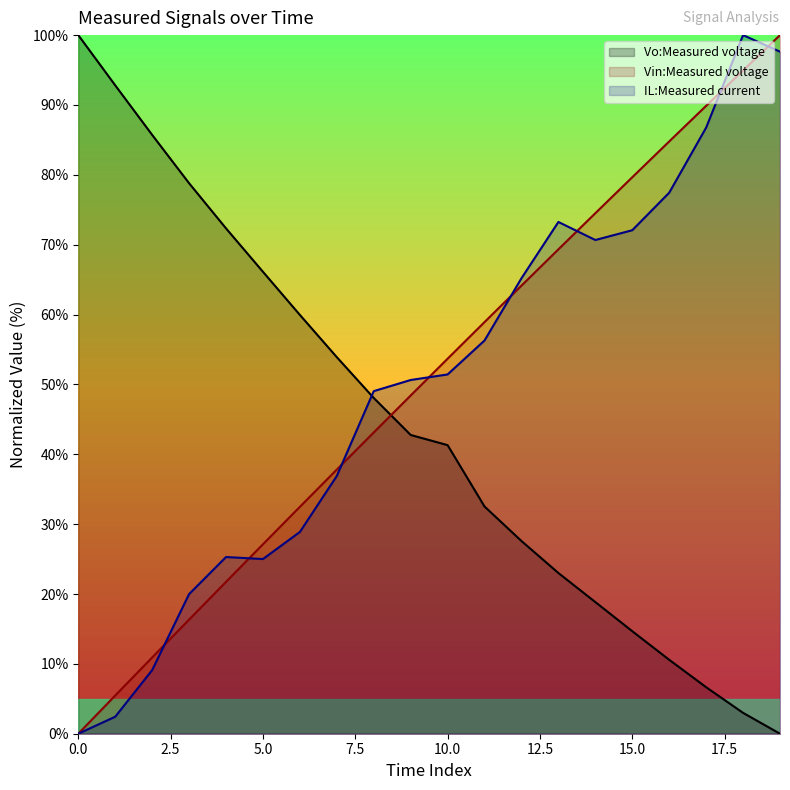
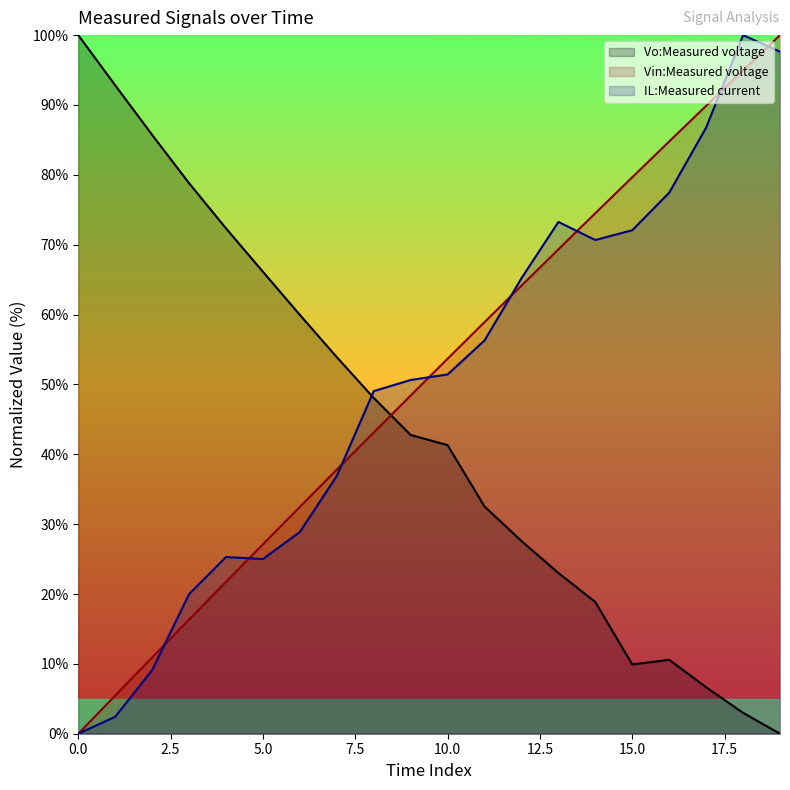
  {
    "Vo:Measured voltage": {
      "0.0": "100%",
      "5.0": "66%",
      "10.0": "41%",
-     "15.0": "15%"
+     "15.0": "10%"
    }
  }
